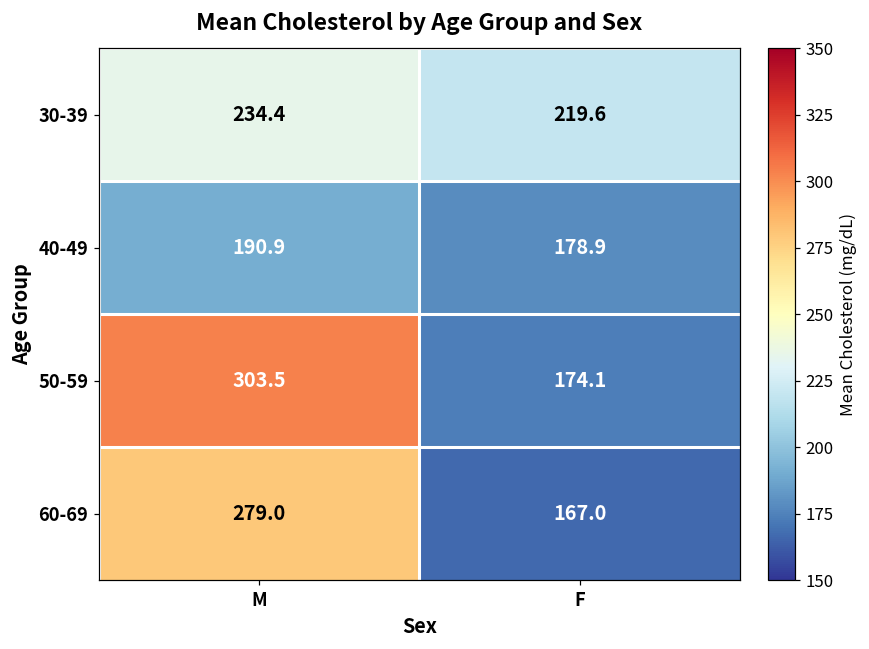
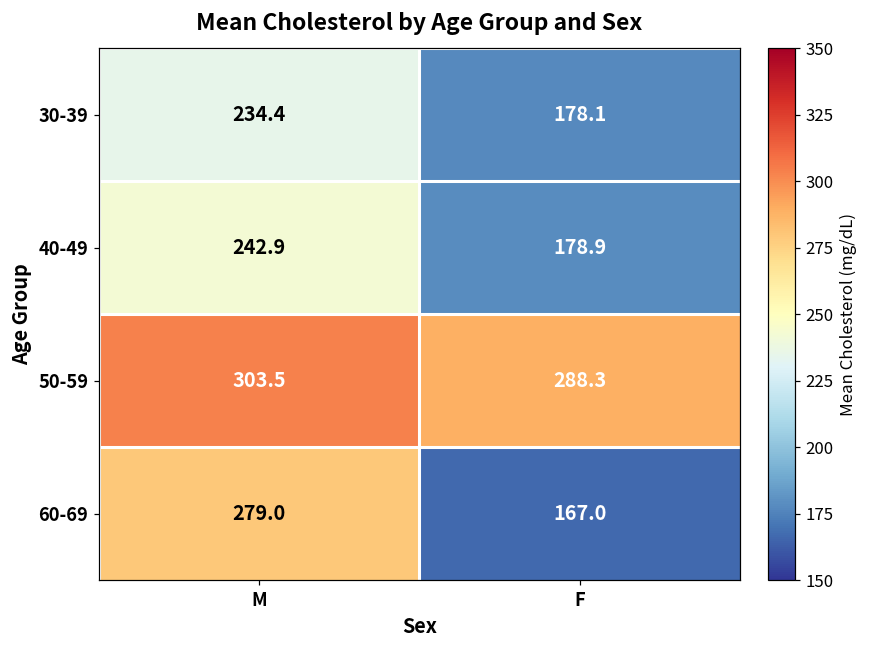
  {
    "30-39": {
      "M": 234.4,
-     "F": 219.6
+     "F": 178.1
    },
    "40-49": {
-     "M": 190.9,
+     "M": 242.9,
      "F": 178.9
    },
    "50-59": {
      "M": 303.5,
-     "F": 174.1
+     "F": 288.3
    },
    "60-69": {
      "M": 279.0,
      "F": 167.0
    }
  }
